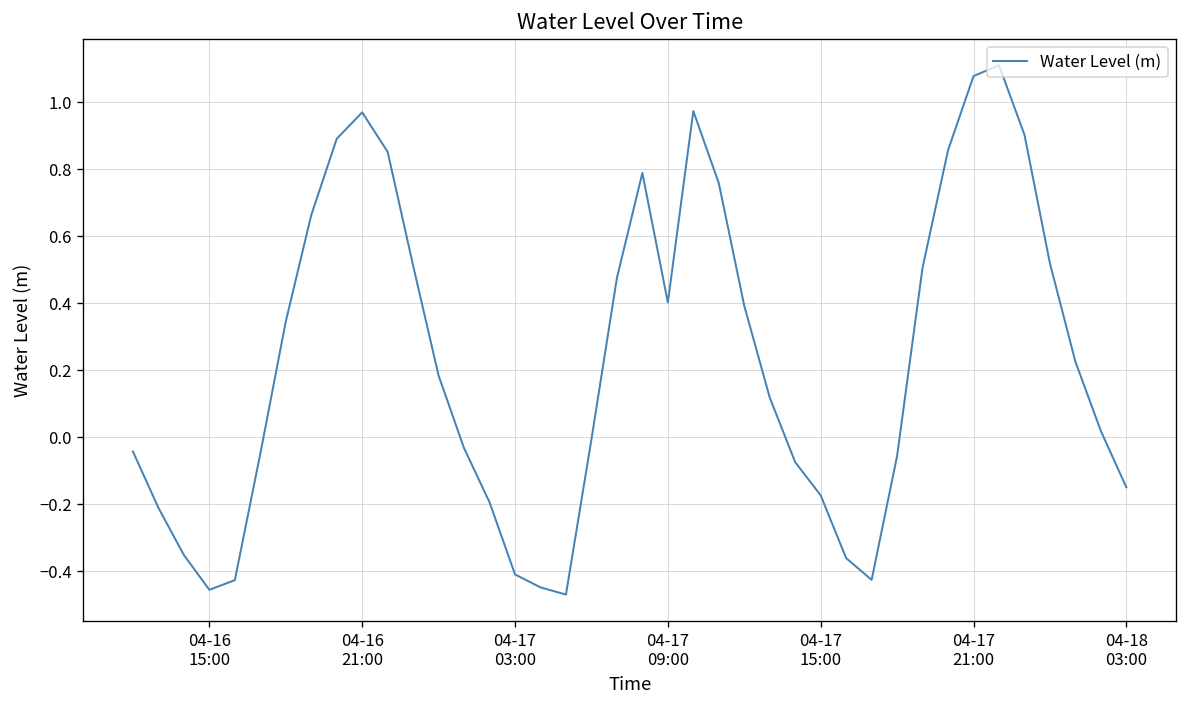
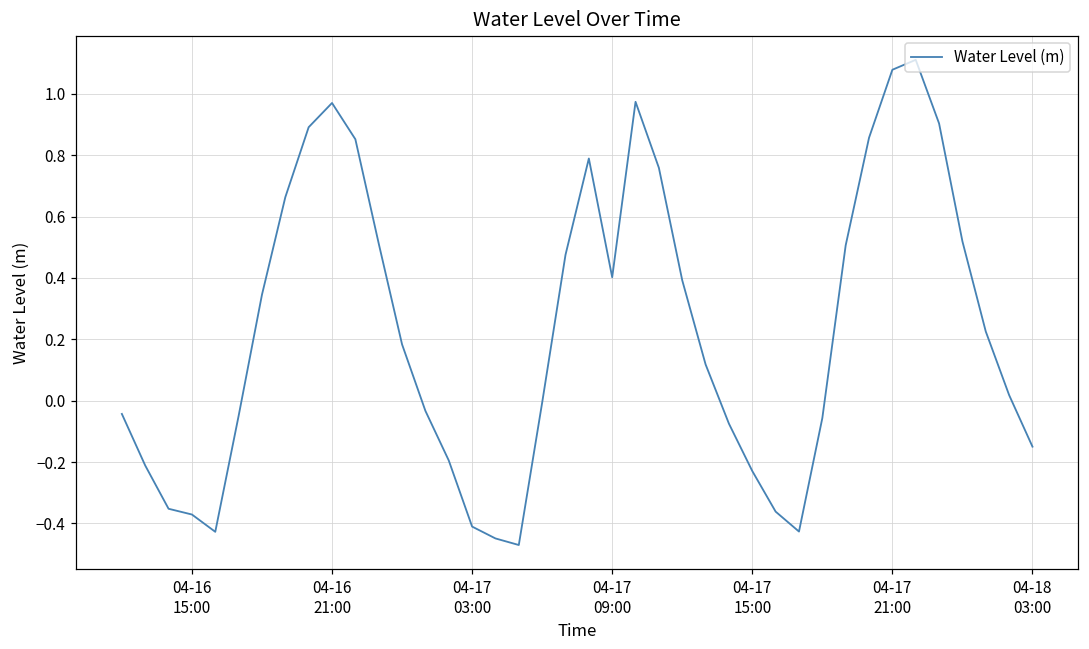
  {
-   "04-16 15:00": -0.46,
+   "04-16 15:00": -0.37,
    "04-16 21:00": 0.97,
    "04-17 03:00": -0.41,
    "04-17 09:00": 0.40,
-   "04-17 15:00": -0.17,
+   "04-17 15:00": -0.23,
    "04-17 21:00": 1.08,
    "04-18 03:00": -0.15
  }
